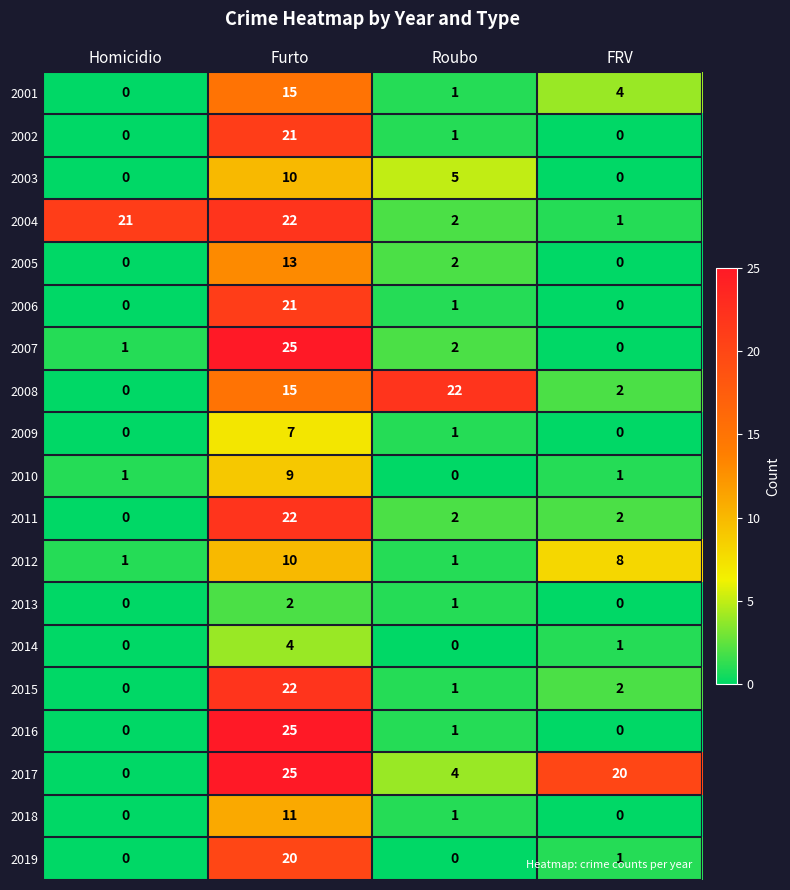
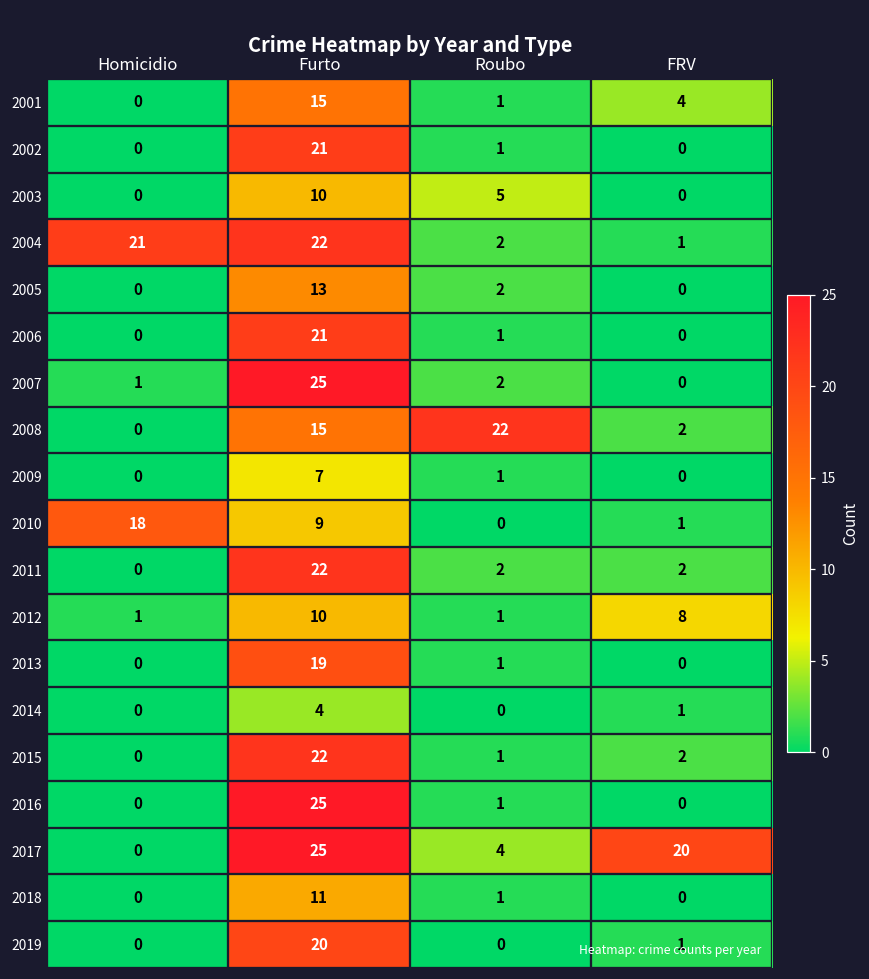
  {
    "2001": {
      "Homicidio": 0,
      "Furto": 15,
      "Roubo": 1,
      "FRV": 4
    },
    "2002": {
      "Homicidio": 0,
      "Furto": 21,
      "Roubo": 1,
      "FRV": 0
    },
    "2003": {
      "Homicidio": 0,
      "Furto": 10,
      "Roubo": 5,
      "FRV": 0
    },
    "2004": {
      "Homicidio": 21,
      "Furto": 22,
      "Roubo": 2,
      "FRV": 1
    },
    "2005": {
      "Homicidio": 0,
      "Furto": 13,
      "Roubo": 2,
      "FRV": 0
    },
    "2006": {
      "Homicidio": 0,
      "Furto": 21,
      "Roubo": 1,
      "FRV": 0
    },
    "2007": {
      "Homicidio": 1,
      "Furto": 25,
      "Roubo": 2,
      "FRV": 0
    },
    "2008": {
      "Homicidio": 0,
      "Furto": 15,
      "Roubo": 22,
      "FRV": 2
    },
    "2009": {
      "Homicidio": 0,
      "Furto": 7,
      "Roubo": 1,
      "FRV": 0
    },
    "2010": {
-     "Homicidio": 1,
+     "Homicidio": 18,
      "Furto": 9,
      "Roubo": 0,
      "FRV": 1
    },
    "2011": {
      "Homicidio": 0,
      "Furto": 22,
      "Roubo": 2,
      "FRV": 2
    },
    "2012": {
      "Homicidio": 1,
      "Furto": 10,
      "Roubo": 1,
      "FRV": 8
    },
    "2013": {
      "Homicidio": 0,
-     "Furto": 2,
+     "Furto": 19,
      "Roubo": 1,
      "FRV": 0
    },
    "2014": {
      "Homicidio": 0,
      "Furto": 4,
      "Roubo": 0,
      "FRV": 1
    },
    "2015": {
      "Homicidio": 0,
      "Furto": 22,
      "Roubo": 1,
      "FRV": 2
    },
    "2016": {
      "Homicidio": 0,
      "Furto": 25,
      "Roubo": 1,
      "FRV": 0
    },
    "2017": {
      "Homicidio": 0,
      "Furto": 25,
      "Roubo": 4,
      "FRV": 20
    },
    "2018": {
      "Homicidio": 0,
      "Furto": 11,
      "Roubo": 1,
      "FRV": 0
    },
    "2019": {
      "Homicidio": 0,
      "Furto": 20,
      "Roubo": 0,
      "FRV": 1
    }
  }
